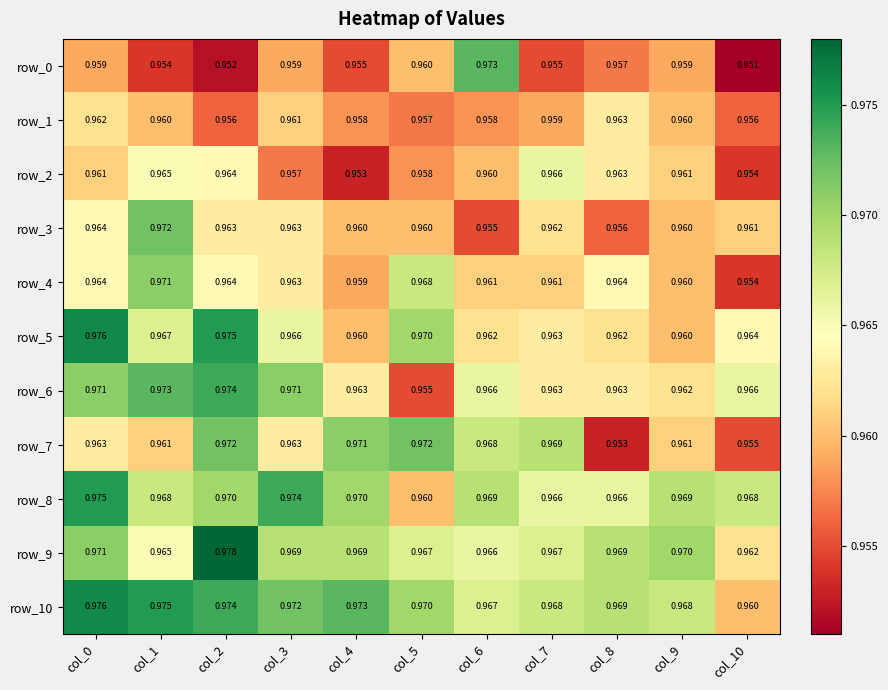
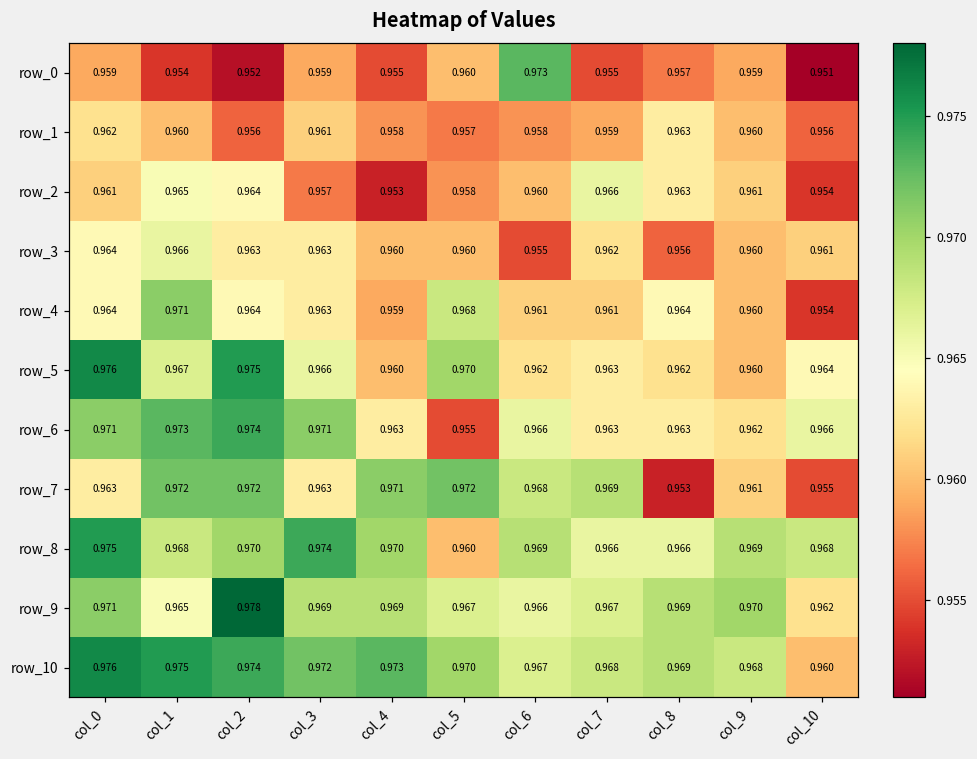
  {
    "row_0": {
      "col_0": 0.959,
      "col_1": 0.954,
      "col_2": 0.952,
      "col_3": 0.959,
      "col_4": 0.955,
      "col_5": 0.960,
      "col_6": 0.973,
      "col_7": 0.955,
      "col_8": 0.957,
      "col_9": 0.959,
      "col_10": 0.951
    },
    "row_1": {
      "col_0": 0.962,
      "col_1": 0.960,
      "col_2": 0.956,
      "col_3": 0.961,
      "col_4": 0.958,
      "col_5": 0.957,
      "col_6": 0.958,
      "col_7": 0.959,
      "col_8": 0.963,
      "col_9": 0.960,
      "col_10": 0.956
    },
    "row_2": {
      "col_0": 0.961,
      "col_1": 0.965,
      "col_2": 0.964,
      "col_3": 0.957,
      "col_4": 0.953,
      "col_5": 0.958,
      "col_6": 0.960,
      "col_7": 0.966,
      "col_8": 0.963,
      "col_9": 0.961,
      "col_10": 0.954
    },
    "row_3": {
      "col_0": 0.964,
-     "col_1": 0.972,
+     "col_1": 0.966,
      "col_2": 0.963,
      "col_3": 0.963,
      "col_4": 0.960,
      "col_5": 0.960,
      "col_6": 0.955,
      "col_7": 0.962,
      "col_8": 0.956,
      "col_9": 0.960,
      "col_10": 0.961
    },
    "row_4": {
      "col_0": 0.964,
      "col_1": 0.971,
      "col_2": 0.964,
      "col_3": 0.963,
      "col_4": 0.959,
      "col_5": 0.968,
      "col_6": 0.961,
      "col_7": 0.961,
      "col_8": 0.964,
      "col_9": 0.960,
      "col_10": 0.954
    },
    "row_5": {
      "col_0": 0.976,
      "col_1": 0.967,
      "col_2": 0.975,
      "col_3": 0.966,
      "col_4": 0.960,
      "col_5": 0.970,
      "col_6": 0.962,
      "col_7": 0.963,
      "col_8": 0.962,
      "col_9": 0.960,
      "col_10": 0.964
    },
    "row_6": {
      "col_0": 0.971,
      "col_1": 0.973,
      "col_2": 0.974,
      "col_3": 0.971,
      "col_4": 0.963,
      "col_5": 0.955,
      "col_6": 0.966,
      "col_7": 0.963,
      "col_8": 0.963,
      "col_9": 0.962,
      "col_10": 0.966
    },
    "row_7": {
      "col_0": 0.963,
-     "col_1": 0.961,
+     "col_1": 0.972,
      "col_2": 0.972,
      "col_3": 0.963,
      "col_4": 0.971,
      "col_5": 0.972,
      "col_6": 0.968,
      "col_7": 0.969,
      "col_8": 0.953,
      "col_9": 0.961,
      "col_10": 0.955
    },
    "row_8": {
      "col_0": 0.975,
      "col_1": 0.968,
      "col_2": 0.970,
      "col_3": 0.974,
      "col_4": 0.970,
      "col_5": 0.960,
      "col_6": 0.969,
      "col_7": 0.966,
      "col_8": 0.966,
      "col_9": 0.969,
      "col_10": 0.968
    },
    "row_9": {
      "col_0": 0.971,
      "col_1": 0.965,
      "col_2": 0.978,
      "col_3": 0.969,
      "col_4": 0.969,
      "col_5": 0.967,
      "col_6": 0.966,
      "col_7": 0.967,
      "col_8": 0.969,
      "col_9": 0.970,
      "col_10": 0.962
    },
    "row_10": {
      "col_0": 0.976,
      "col_1": 0.975,
      "col_2": 0.974,
      "col_3": 0.972,
      "col_4": 0.973,
      "col_5": 0.970,
      "col_6": 0.967,
      "col_7": 0.968,
      "col_8": 0.969,
      "col_9": 0.968,
      "col_10": 0.960
    }
  }
